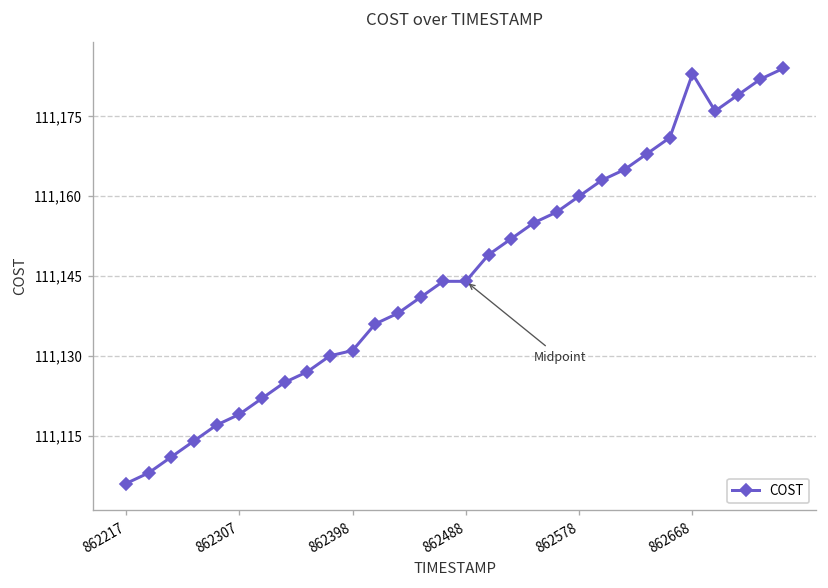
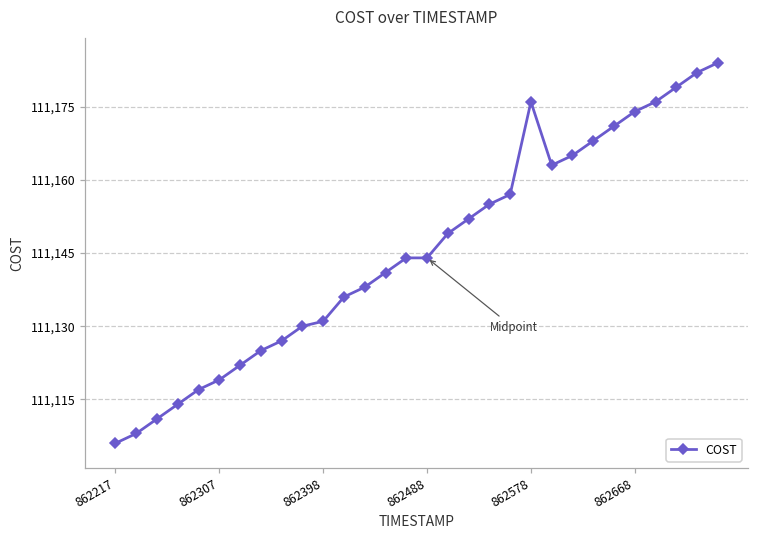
  {
    "862217": "111,106",
    "862307": "111,119",
    "862398": "111,131",
    "862488": "111,144",
-   "862578": "111,160",
-   "862668": "111,183"
+   "862578": "111,176",
+   "862668": "111,174"
  }
